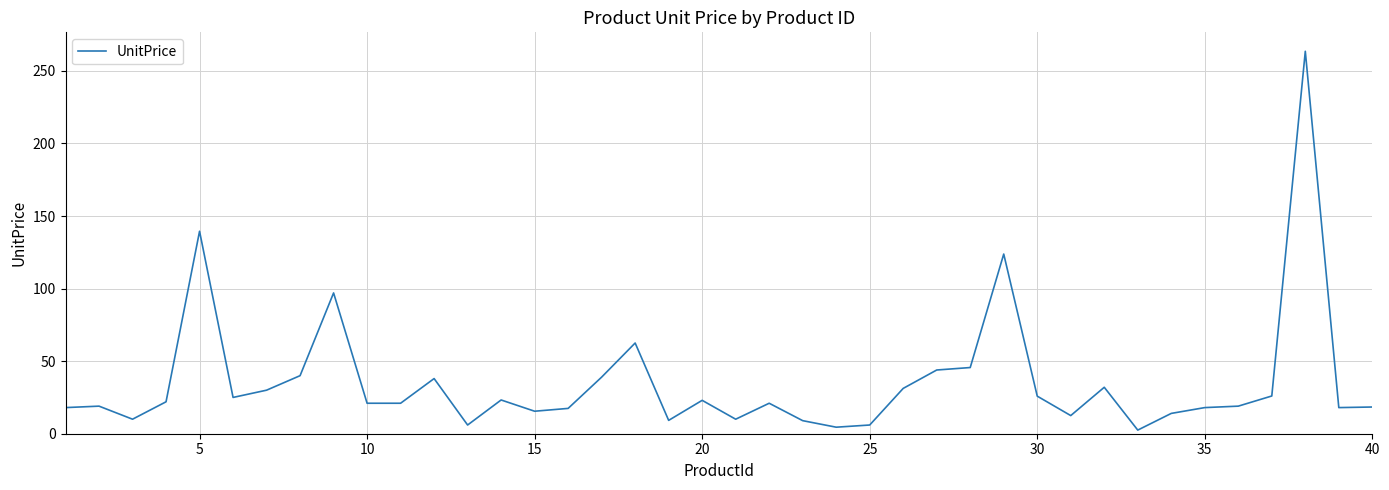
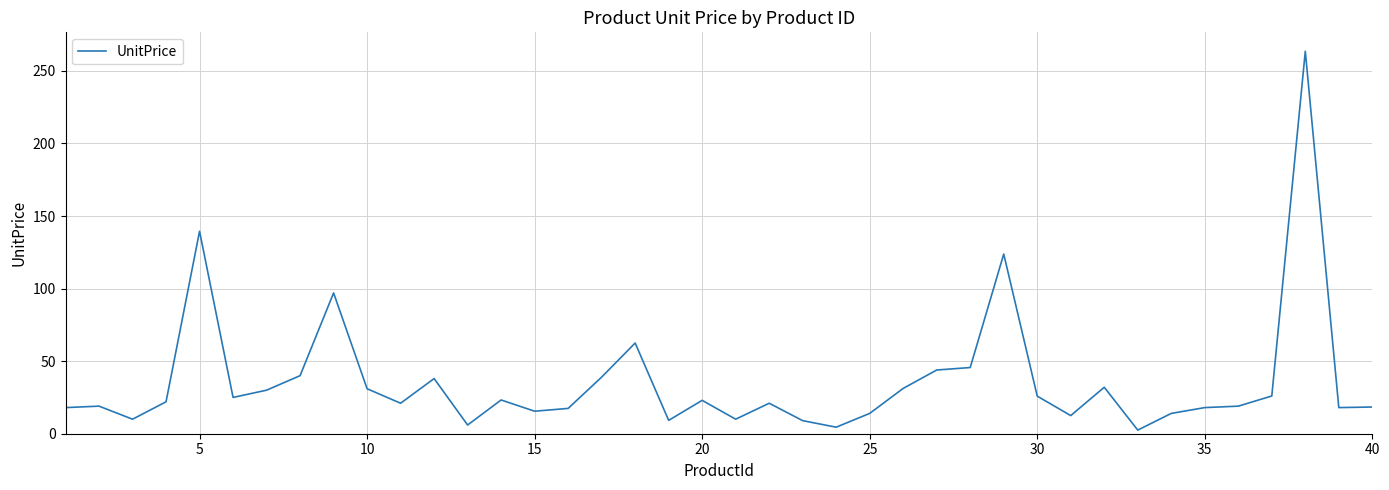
  {
    "5": 140,
-   "10": 21,
+   "10": 31,
    "15": 16,
    "20": 23,
-   "25": 6,
+   "25": 14,
    "30": 26,
    "35": 18,
    "40": 18
  }
